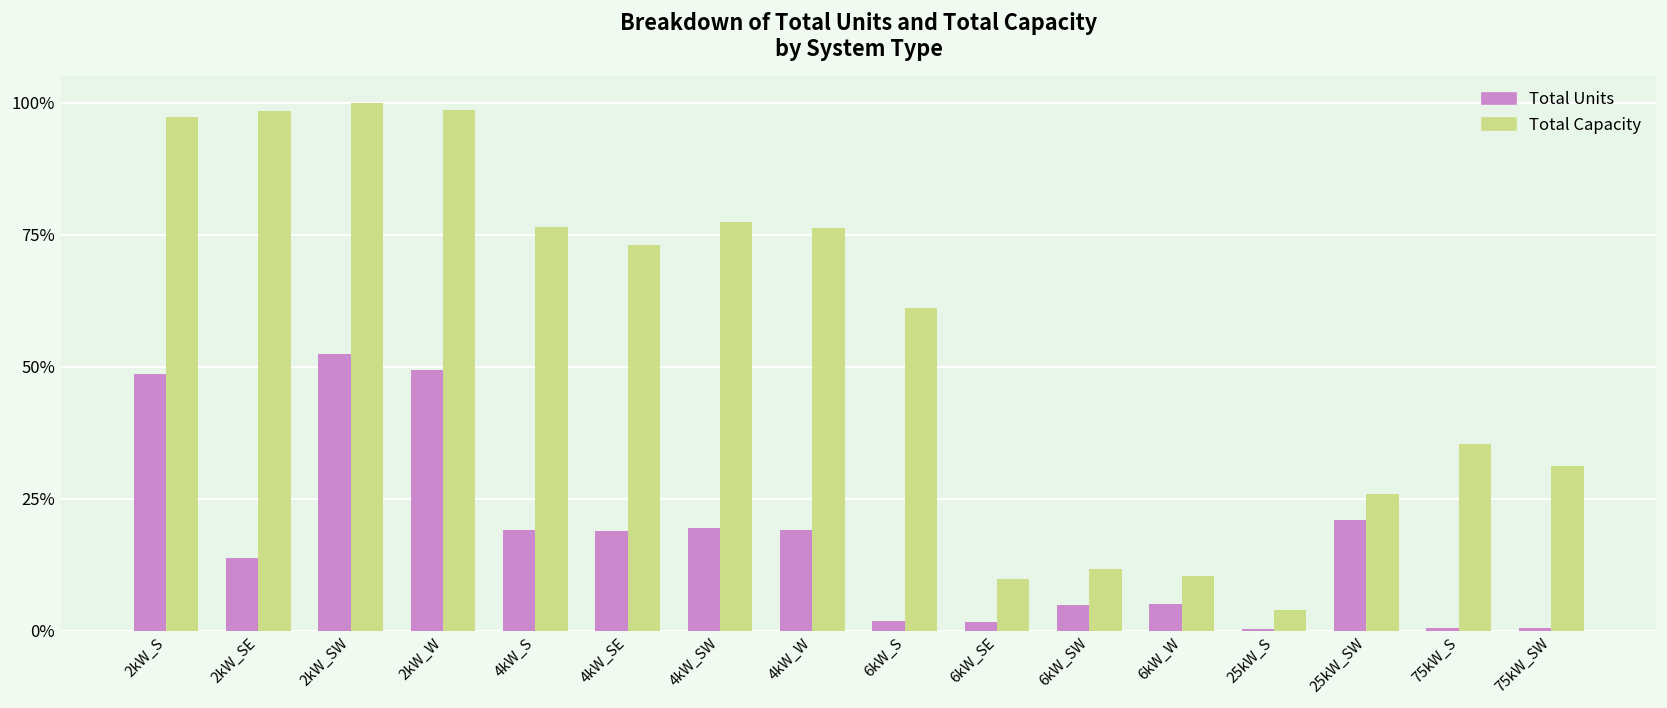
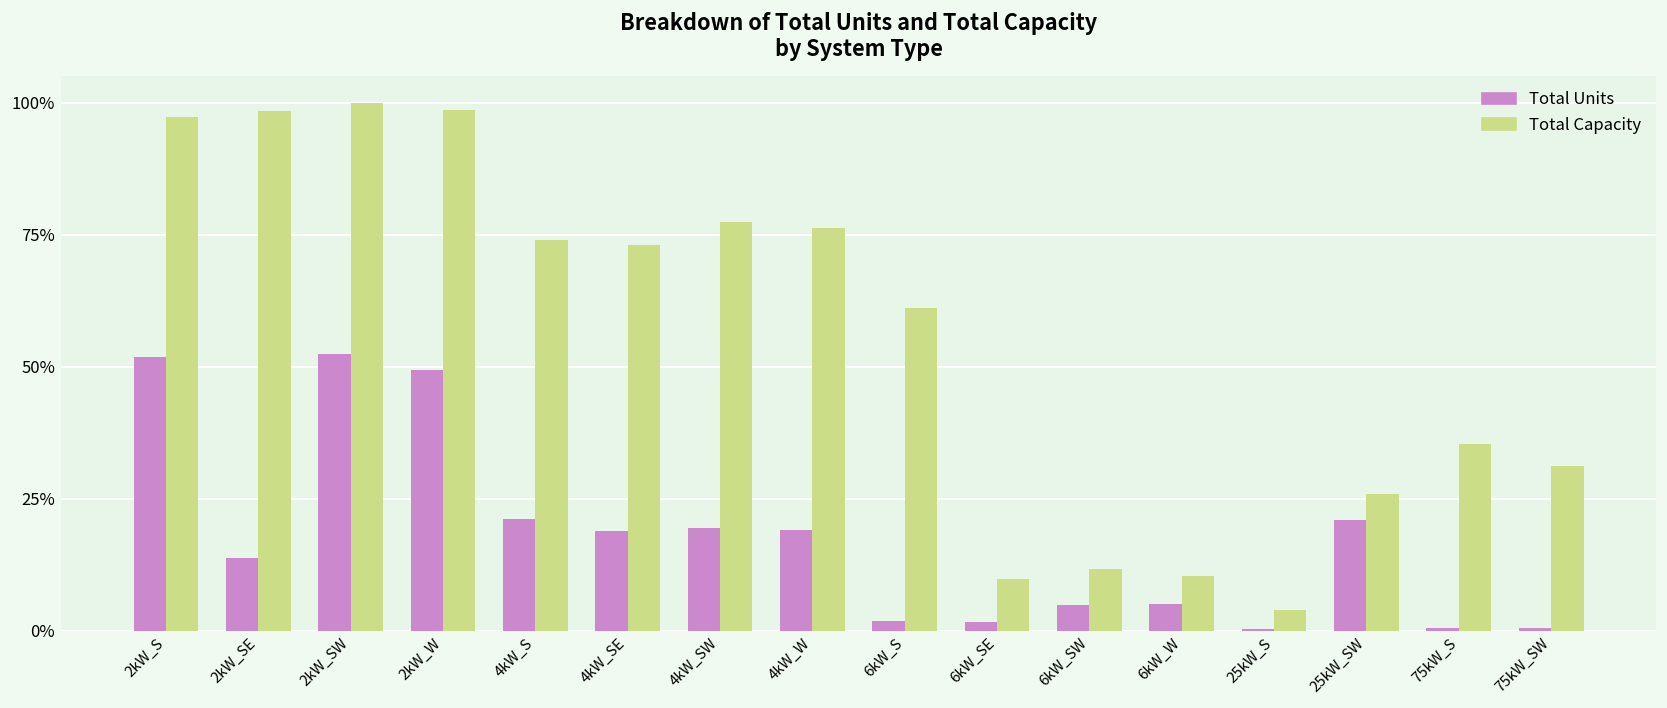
  {
    "Total Units": {
-     "2kW_S": "49%",
+     "2kW_S": "52%",
      "2kW_SE": "14%",
      "2kW_SW": "52%",
      "2kW_W": "49%",
-     "4kW_S": "19%",
+     "4kW_S": "21%",
      "4kW_SE": "19%",
      "4kW_SW": "19%",
      "4kW_W": "19%",
      "6kW_S": "2%",
      "6kW_SE": "2%",
      "6kW_SW": "5%",
      "6kW_W": "5%",
      "25kW_SW": "21%"
    },
    "Total Capacity": {
      "2kW_S": "97%",
      "2kW_SE": "98%",
      "2kW_SW": "100%",
      "2kW_W": "99%",
-     "4kW_S": "76%",
+     "4kW_S": "74%",
      "4kW_SE": "73%",
      "4kW_SW": "77%",
      "4kW_W": "76%",
      "6kW_S": "61%",
      "6kW_SE": "10%",
      "6kW_SW": "12%",
      "6kW_W": "10%",
      "25kW_S": "4%",
      "25kW_SW": "26%",
      "75kW_S": "35%",
      "75kW_SW": "31%"
    }
  }
